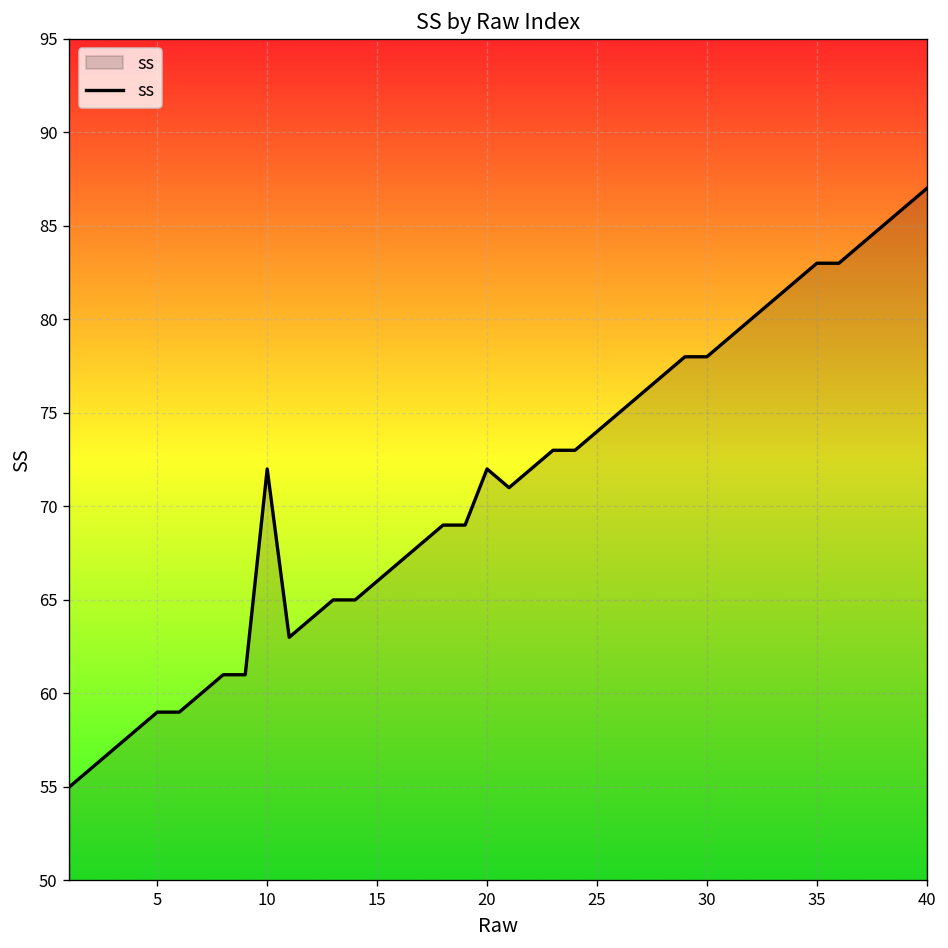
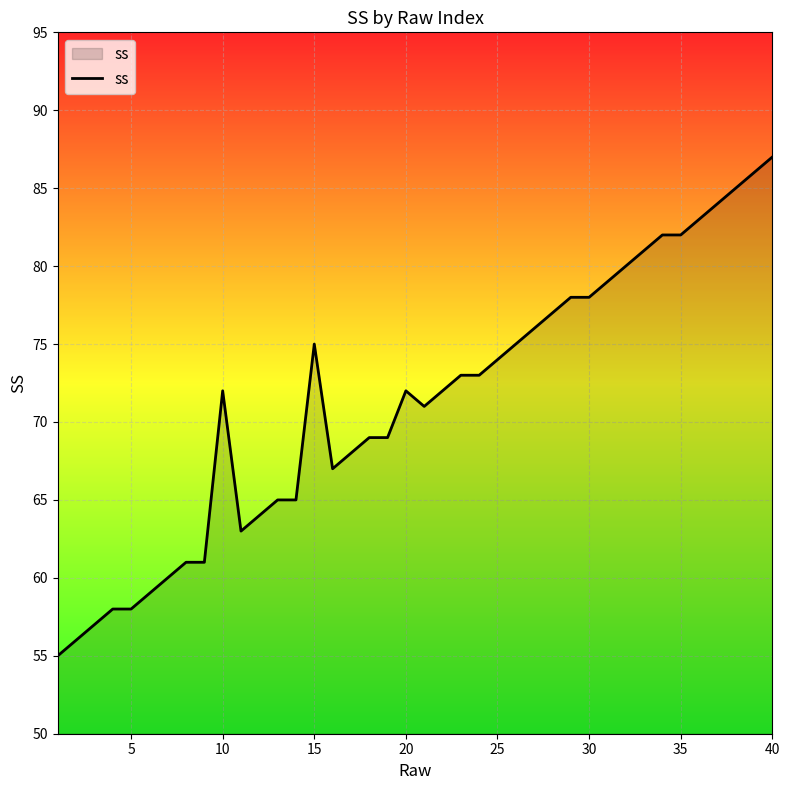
  {
-   "5": 59,
+   "5": 58,
    "10": 72,
-   "15": 66,
+   "15": 75,
    "20": 72,
    "25": 74,
    "30": 78,
-   "35": 83,
+   "35": 82,
    "40": 87
  }
